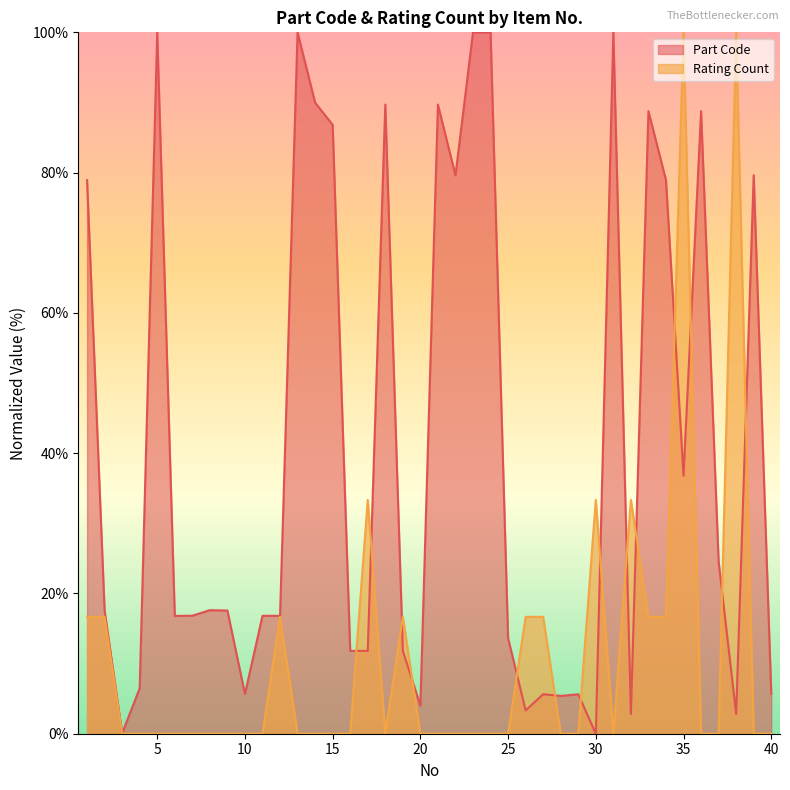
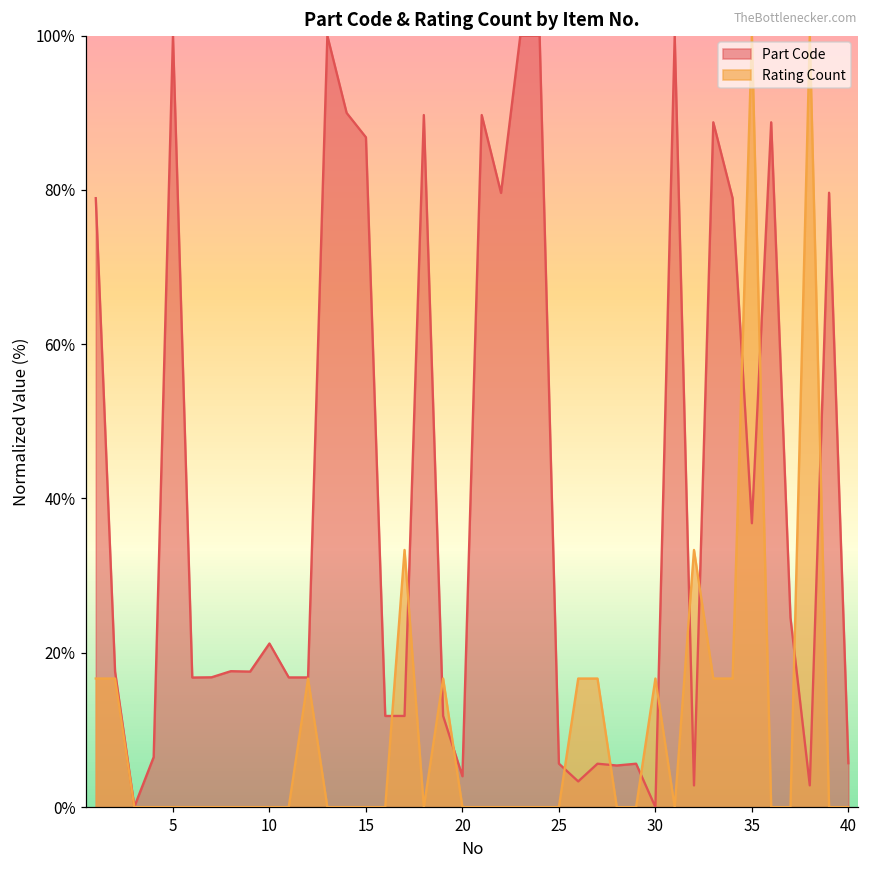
  {
    "Part Code": {
      "5": "100%",
-     "10": "6%",
+     "10": "21%",
      "15": "87%",
      "20": "4%",
-     "25": "14%",
+     "25": "6%",
      "30": "0%",
      "35": "37%",
      "40": "6%"
    },
    "Rating Count": {
      "5": "0%",
      "10": "0%",
      "15": "0%",
      "20": "0%",
      "25": "0%",
-     "30": "33%",
+     "30": "17%",
      "35": "100%",
      "40": "0%"
    }
  }
